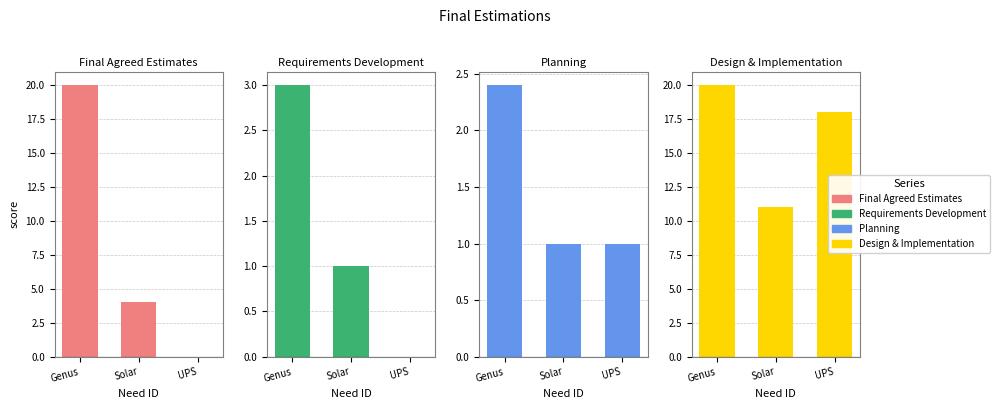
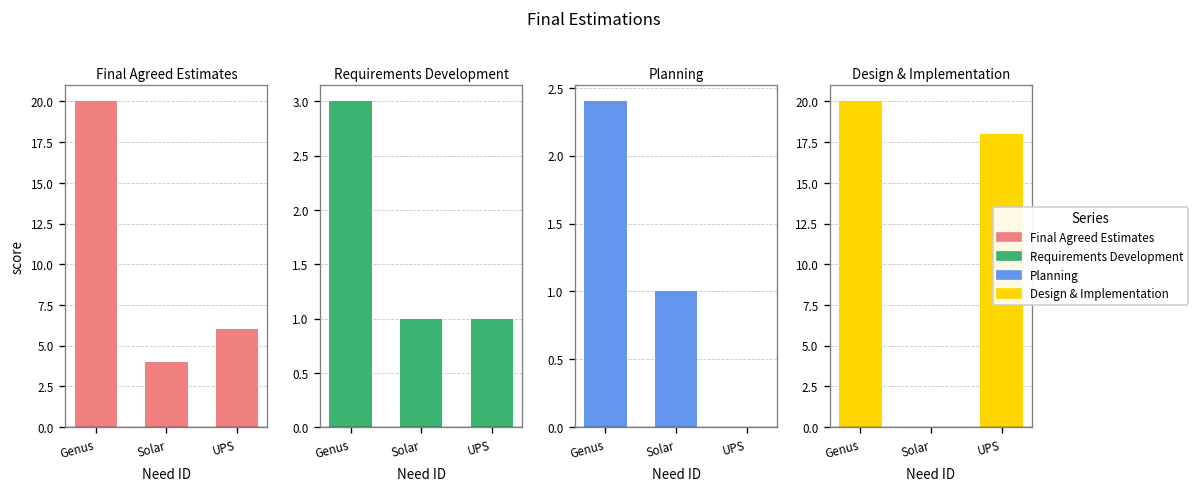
  {
    "Final Agreed Estimates": {
      "Genus": 20,
      "Solar": 4,
-     "UPS": 0
+     "UPS": 6
    },
    "Requirements Development": {
      "Genus": 3,
      "Solar": 1,
-     "UPS": 0
+     "UPS": 1
    },
    "Planning": {
      "Genus": 2.40,
      "Solar": 1,
-     "UPS": 1
+     "UPS": 0
    },
    "Design & Implementation": {
      "Genus": 20,
-     "Solar": 11,
+     "Solar": 0,
      "UPS": 18
    }
  }
